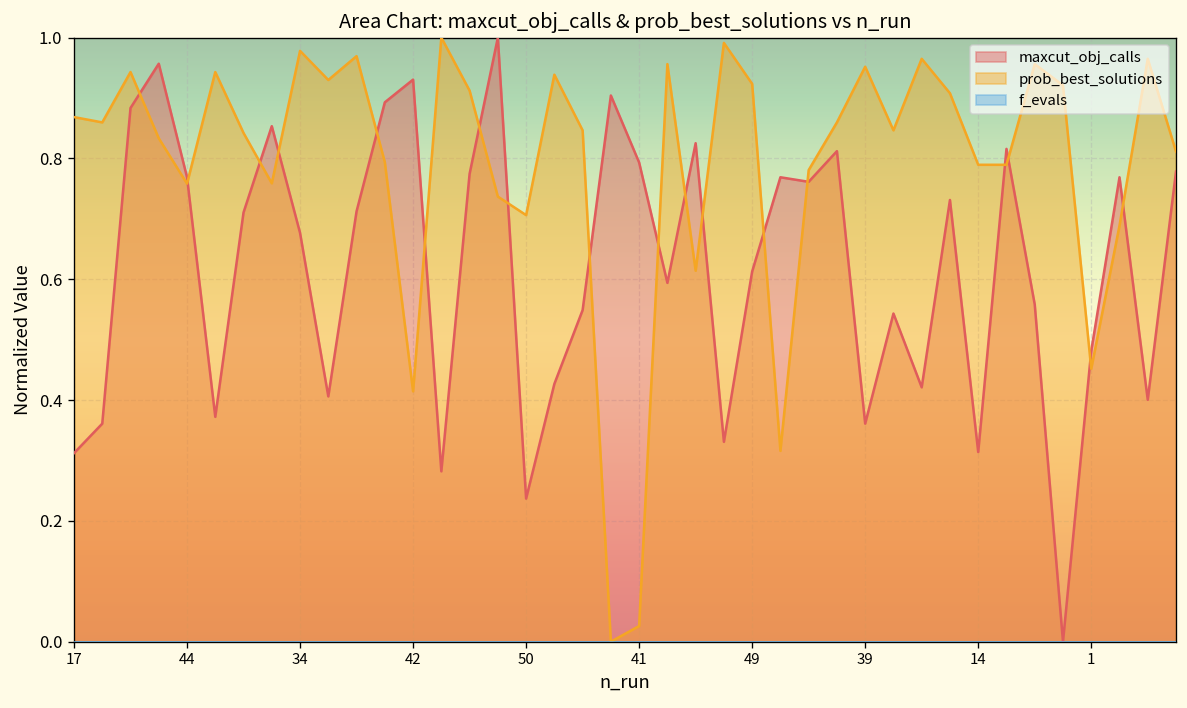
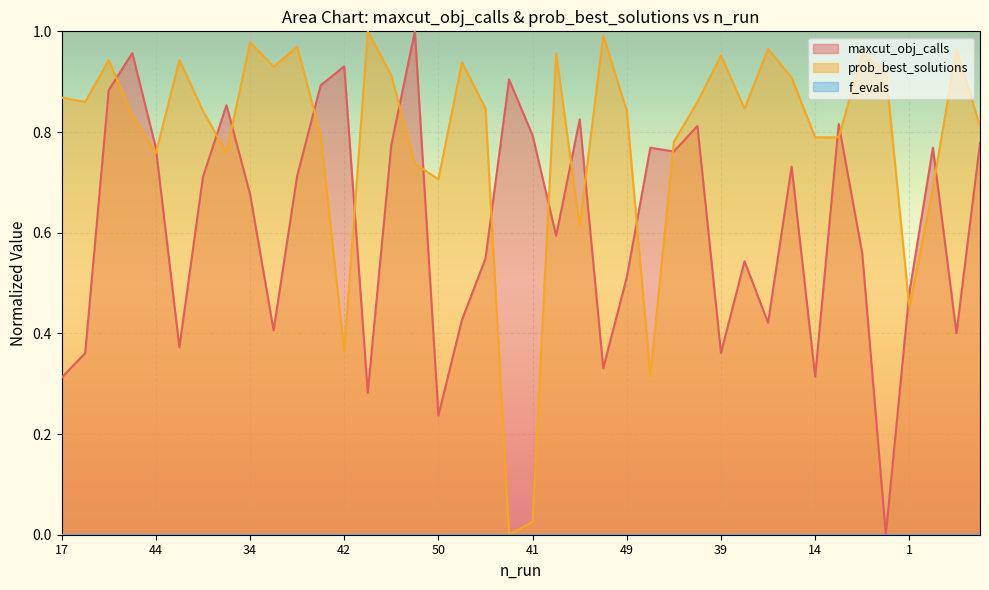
  {
    "maxcut_obj_calls": {
      "44": 0.77,
      "42": 0.93,
      "50": 0.24,
      "41": 0.79,
-     "49": 0.61
+     "49": 0.51
    },
    "prob_best_solutions": {
      "44": 0.76,
-     "42": 0.41,
+     "42": 0.36,
      "50": 0.71,
      "41": 0.03,
-     "49": 0.92
+     "49": 0.84
    },
    "f_evals": {
      "44": 0.00,
      "42": 0.00,
      "50": 0.00,
      "41": 0.00,
      "49": 0.00
    }
  }
